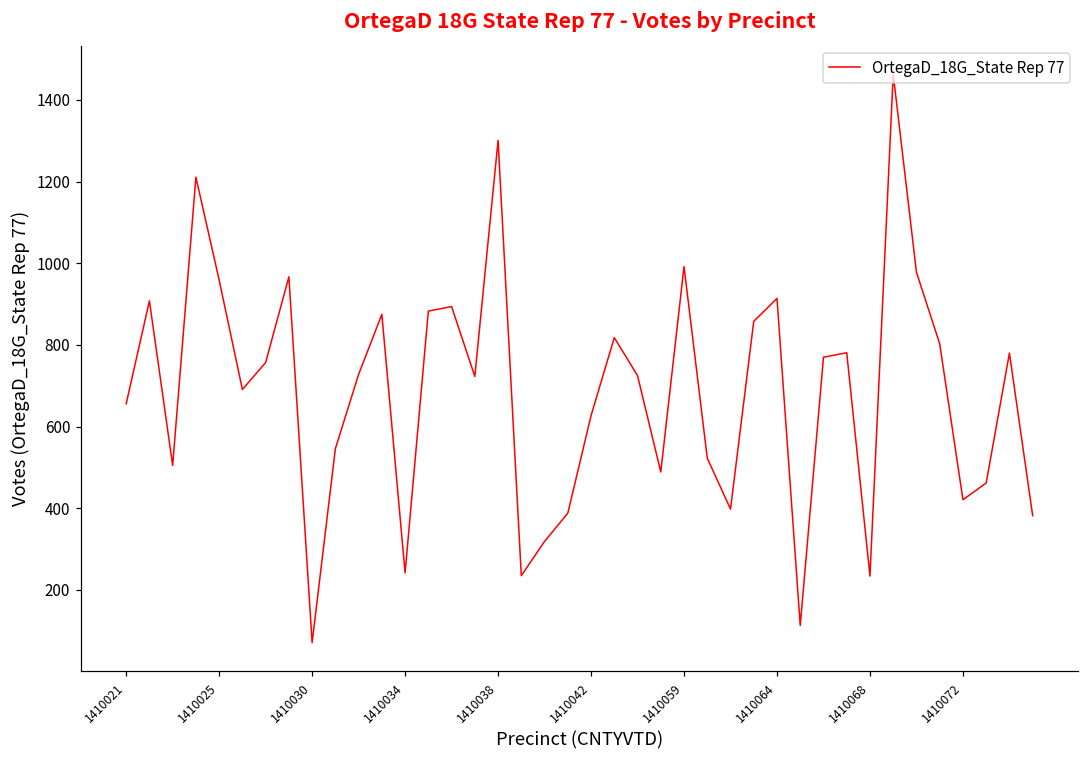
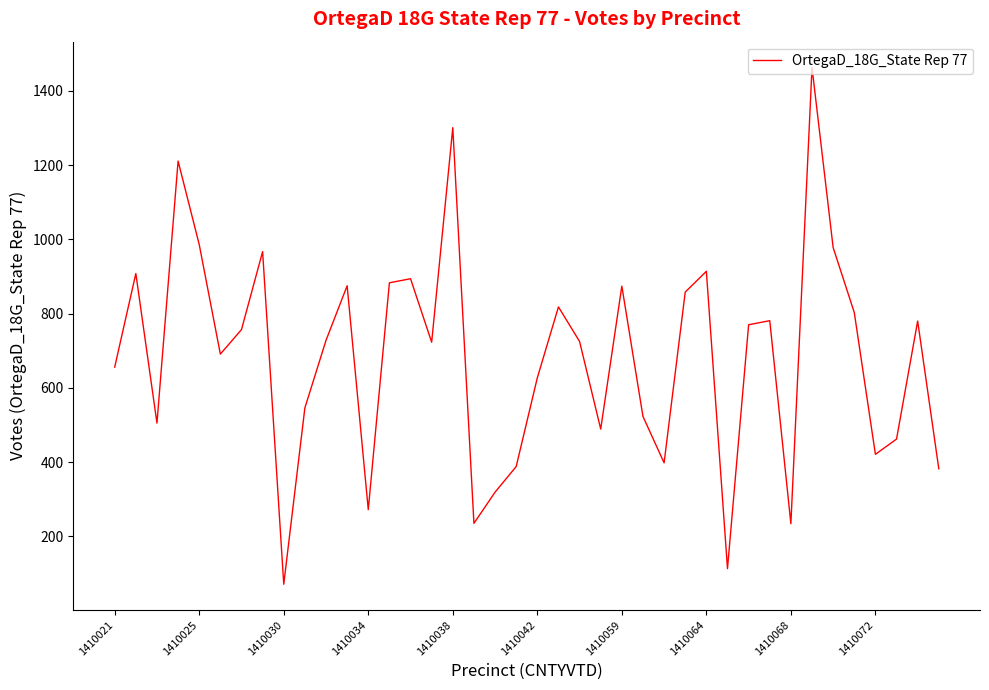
  {
    "1410021": 660,
-   "1410025": 960,
+   "1410025": 990,
    "1410030": 70,
-   "1410034": 240,
+   "1410034": 270,
    "1410038": 1300,
    "1410042": 630,
-   "1410059": 990,
+   "1410059": 870,
    "1410064": 910,
    "1410068": 230,
    "1410072": 420
  }
